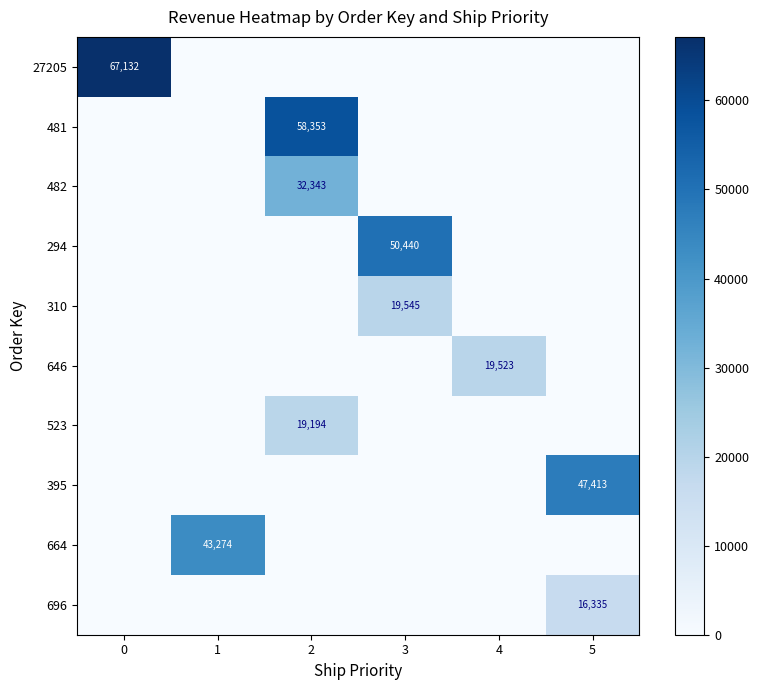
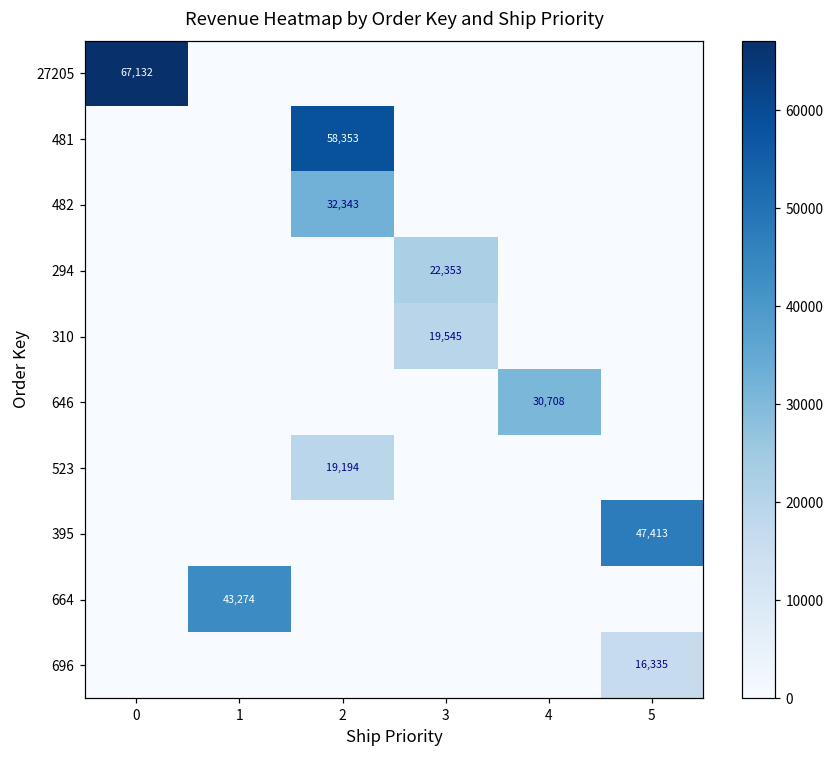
  {
    "27205": {
      "0": "67,132"
    },
    "481": {
      "2": "58,353"
    },
    "482": {
      "2": "32,343"
    },
    "294": {
-     "3": "50,440"
+     "3": "22,353"
    },
    "310": {
      "3": "19,545"
    },
    "646": {
-     "4": "19,523"
+     "4": "30,708"
    },
    "523": {
      "2": "19,194"
    },
    "395": {
      "5": "47,413"
    },
    "664": {
      "1": "43,274"
    },
    "696": {
      "5": "16,335"
    }
  }
